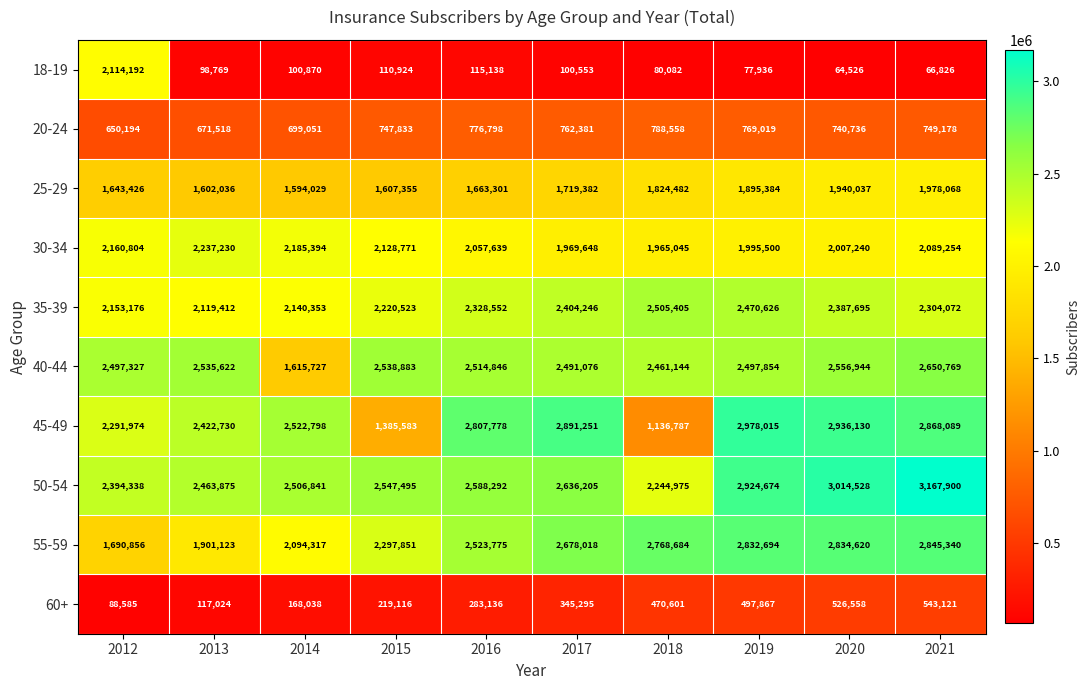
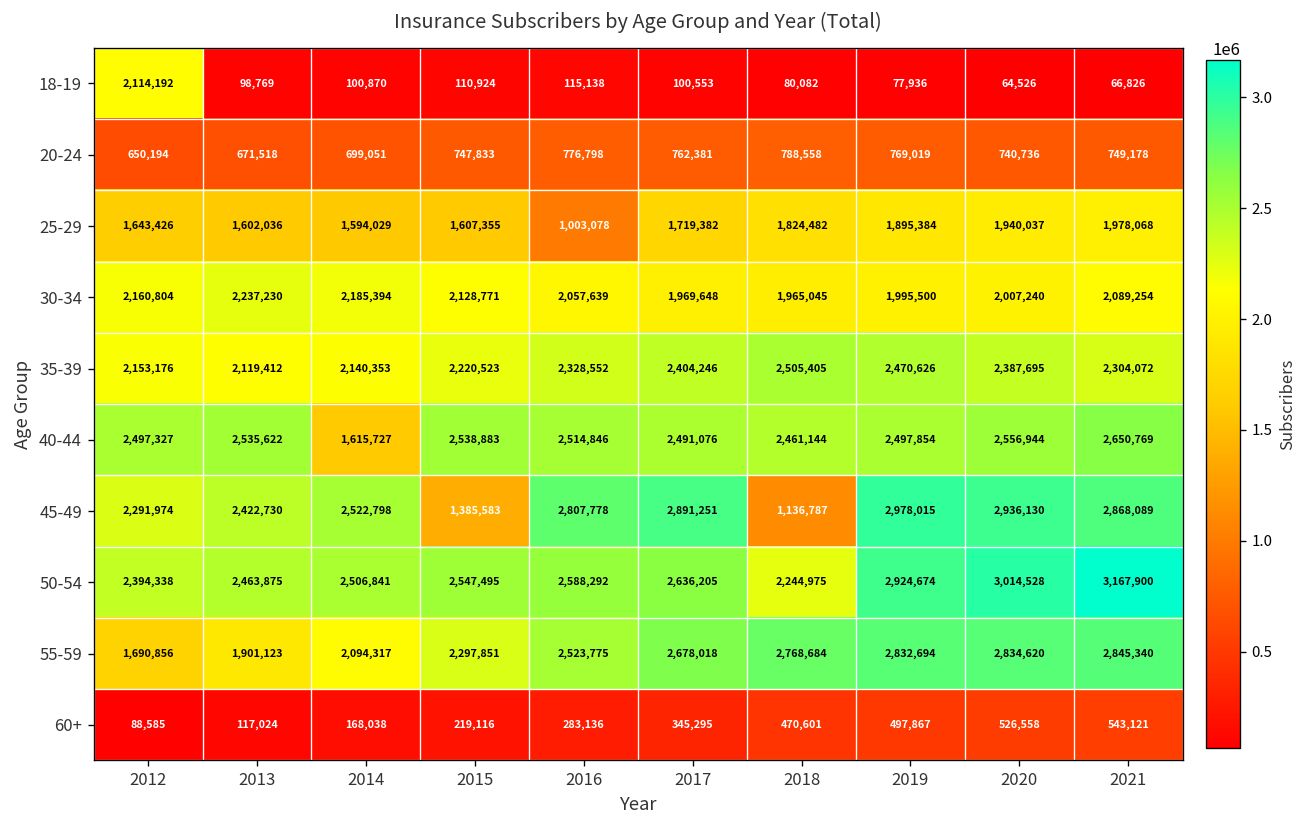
  {
    "18-19": {
      "2012": "2,114,192",
      "2013": "98,769",
      "2014": "100,870",
      "2015": "110,924",
      "2016": "115,138",
      "2017": "100,553",
      "2018": "80,082",
      "2019": "77,936",
      "2020": "64,526",
      "2021": "66,826"
    },
    "20-24": {
      "2012": "650,194",
      "2013": "671,518",
      "2014": "699,051",
      "2015": "747,833",
      "2016": "776,798",
      "2017": "762,381",
      "2018": "788,558",
      "2019": "769,019",
      "2020": "740,736",
      "2021": "749,178"
    },
    "25-29": {
      "2012": "1,643,426",
      "2013": "1,602,036",
      "2014": "1,594,029",
      "2015": "1,607,355",
-     "2016": "1,663,301",
+     "2016": "1,003,078",
      "2017": "1,719,382",
      "2018": "1,824,482",
      "2019": "1,895,384",
      "2020": "1,940,037",
      "2021": "1,978,068"
    },
    "30-34": {
      "2012": "2,160,804",
      "2013": "2,237,230",
      "2014": "2,185,394",
      "2015": "2,128,771",
      "2016": "2,057,639",
      "2017": "1,969,648",
      "2018": "1,965,045",
      "2019": "1,995,500",
      "2020": "2,007,240",
      "2021": "2,089,254"
    },
    "35-39": {
      "2012": "2,153,176",
      "2013": "2,119,412",
      "2014": "2,140,353",
      "2015": "2,220,523",
      "2016": "2,328,552",
      "2017": "2,404,246",
      "2018": "2,505,405",
      "2019": "2,470,626",
      "2020": "2,387,695",
      "2021": "2,304,072"
    },
    "40-44": {
      "2012": "2,497,327",
      "2013": "2,535,622",
      "2014": "1,615,727",
      "2015": "2,538,883",
      "2016": "2,514,846",
      "2017": "2,491,076",
      "2018": "2,461,144",
      "2019": "2,497,854",
      "2020": "2,556,944",
      "2021": "2,650,769"
    },
    "45-49": {
      "2012": "2,291,974",
      "2013": "2,422,730",
      "2014": "2,522,798",
      "2015": "1,385,583",
      "2016": "2,807,778",
      "2017": "2,891,251",
      "2018": "1,136,787",
      "2019": "2,978,015",
      "2020": "2,936,130",
      "2021": "2,868,089"
    },
    "50-54": {
      "2012": "2,394,338",
      "2013": "2,463,875",
      "2014": "2,506,841",
      "2015": "2,547,495",
      "2016": "2,588,292",
      "2017": "2,636,205",
      "2018": "2,244,975",
      "2019": "2,924,674",
      "2020": "3,014,528",
      "2021": "3,167,900"
    },
    "55-59": {
      "2012": "1,690,856",
      "2013": "1,901,123",
      "2014": "2,094,317",
      "2015": "2,297,851",
      "2016": "2,523,775",
      "2017": "2,678,018",
      "2018": "2,768,684",
      "2019": "2,832,694",
      "2020": "2,834,620",
      "2021": "2,845,340"
    },
    "60+": {
      "2012": "88,585",
      "2013": "117,024",
      "2014": "168,038",
      "2015": "219,116",
      "2016": "283,136",
      "2017": "345,295",
      "2018": "470,601",
      "2019": "497,867",
      "2020": "526,558",
      "2021": "543,121"
    }
  }
